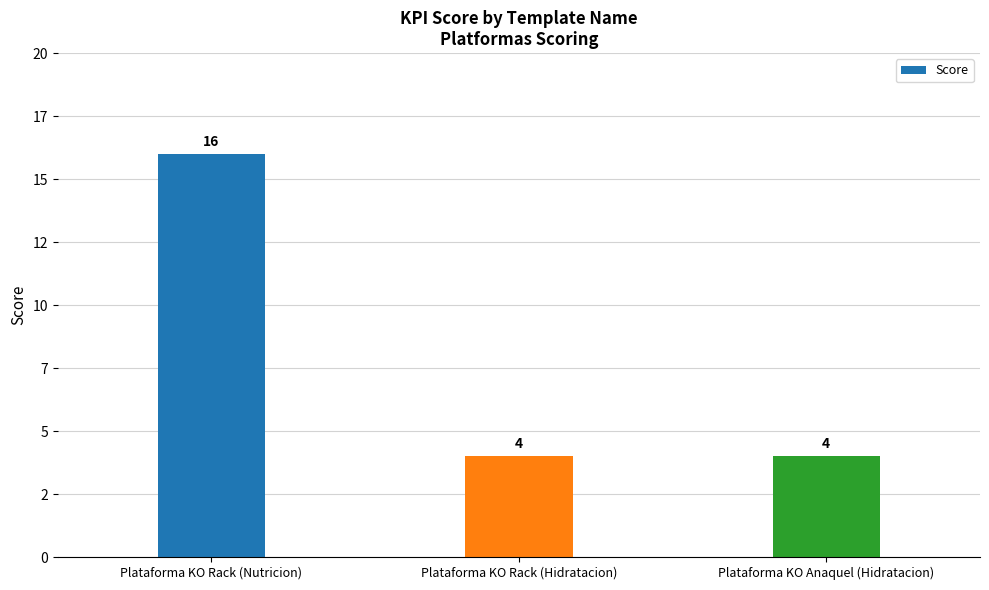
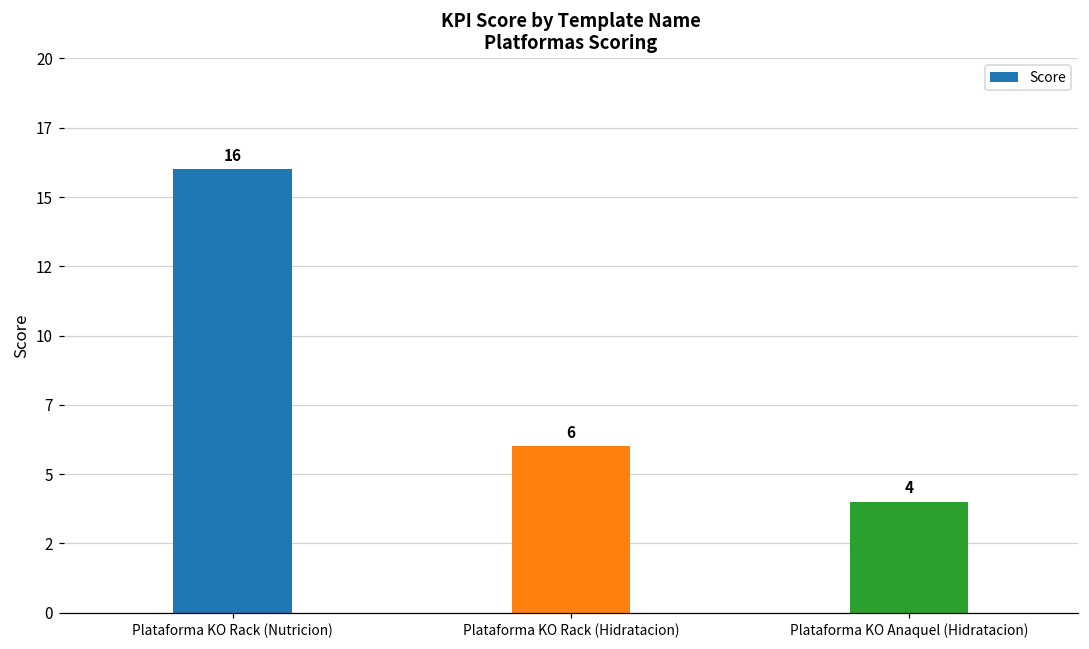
  {
    "Plataforma KO Rack (Nutricion)": 16,
-   "Plataforma KO Rack (Hidratacion)": 4,
+   "Plataforma KO Rack (Hidratacion)": 6,
    "Plataforma KO Anaquel (Hidratacion)": 4
  }
